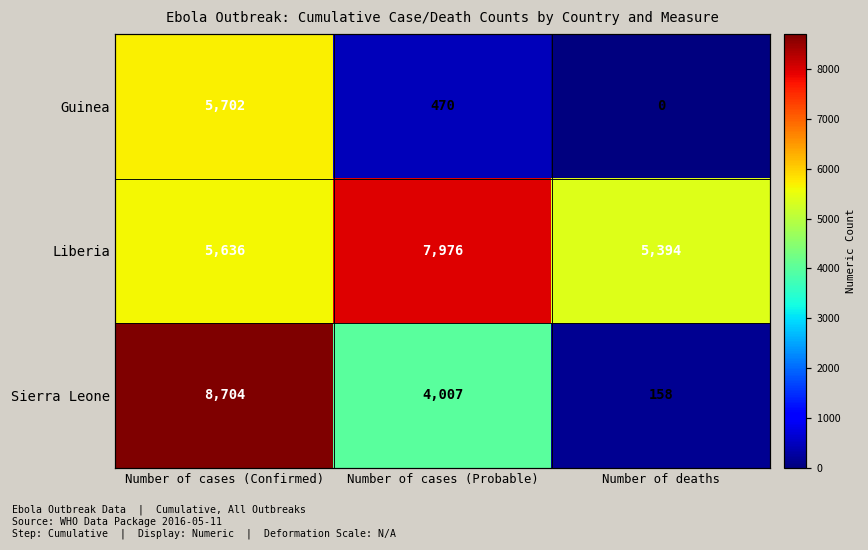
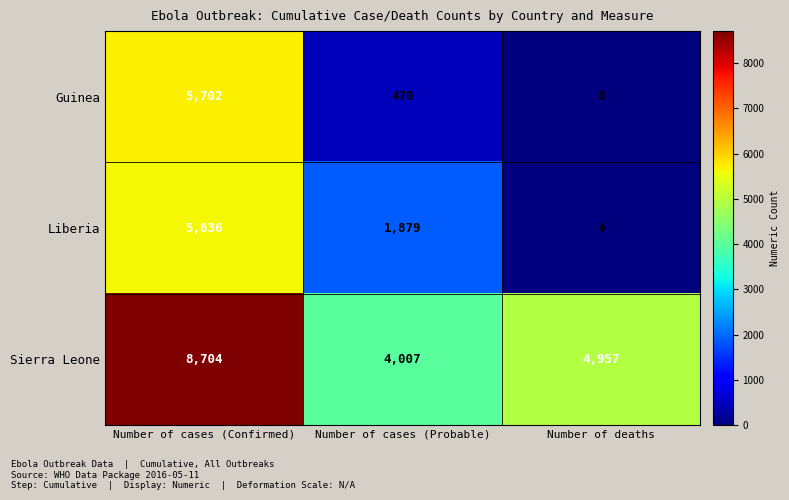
  {
    "Guinea": {
      "Number of cases (Confirmed)": "5,702",
      "Number of cases (Probable)": "470",
      "Number of deaths": "0"
    },
    "Liberia": {
      "Number of cases (Confirmed)": "5,636",
-     "Number of cases (Probable)": "7,976",
-     "Number of deaths": "5,394"
+     "Number of cases (Probable)": "1,879",
+     "Number of deaths": "4"
    },
    "Sierra Leone": {
      "Number of cases (Confirmed)": "8,704",
      "Number of cases (Probable)": "4,007",
-     "Number of deaths": "158"
+     "Number of deaths": "4,957"
    }
  }
